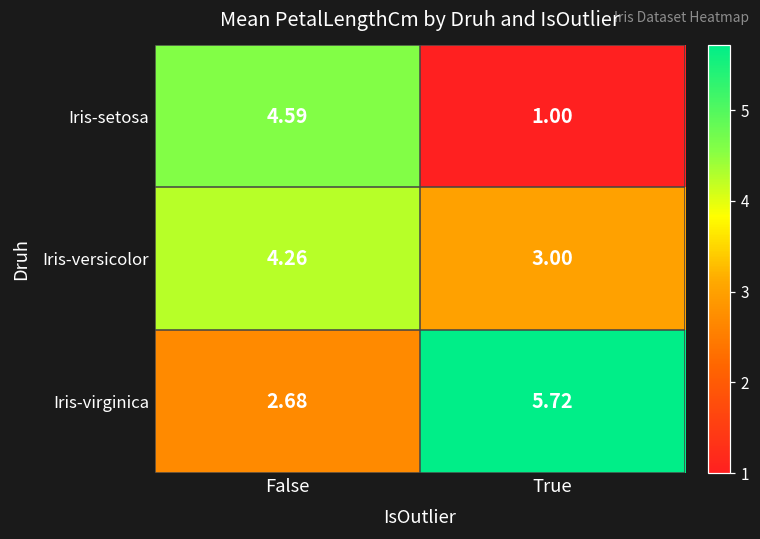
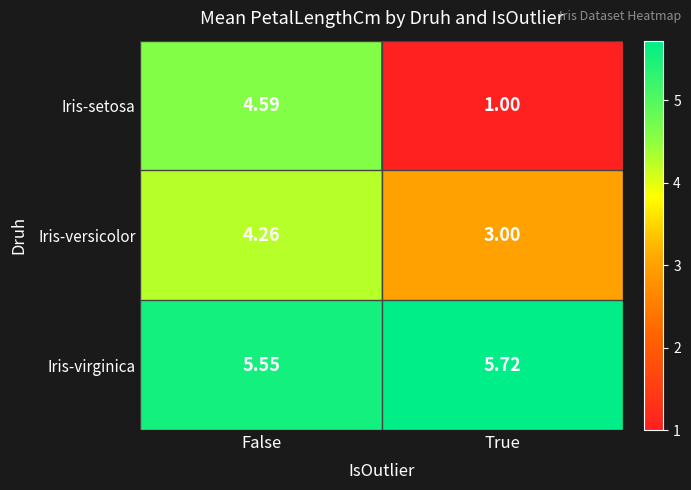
  {
    "Iris-setosa": {
      "False": 4.59,
      "True": 1.00
    },
    "Iris-versicolor": {
      "False": 4.26,
      "True": 3.00
    },
    "Iris-virginica": {
-     "False": 2.68,
+     "False": 5.55,
      "True": 5.72
    }
  }
